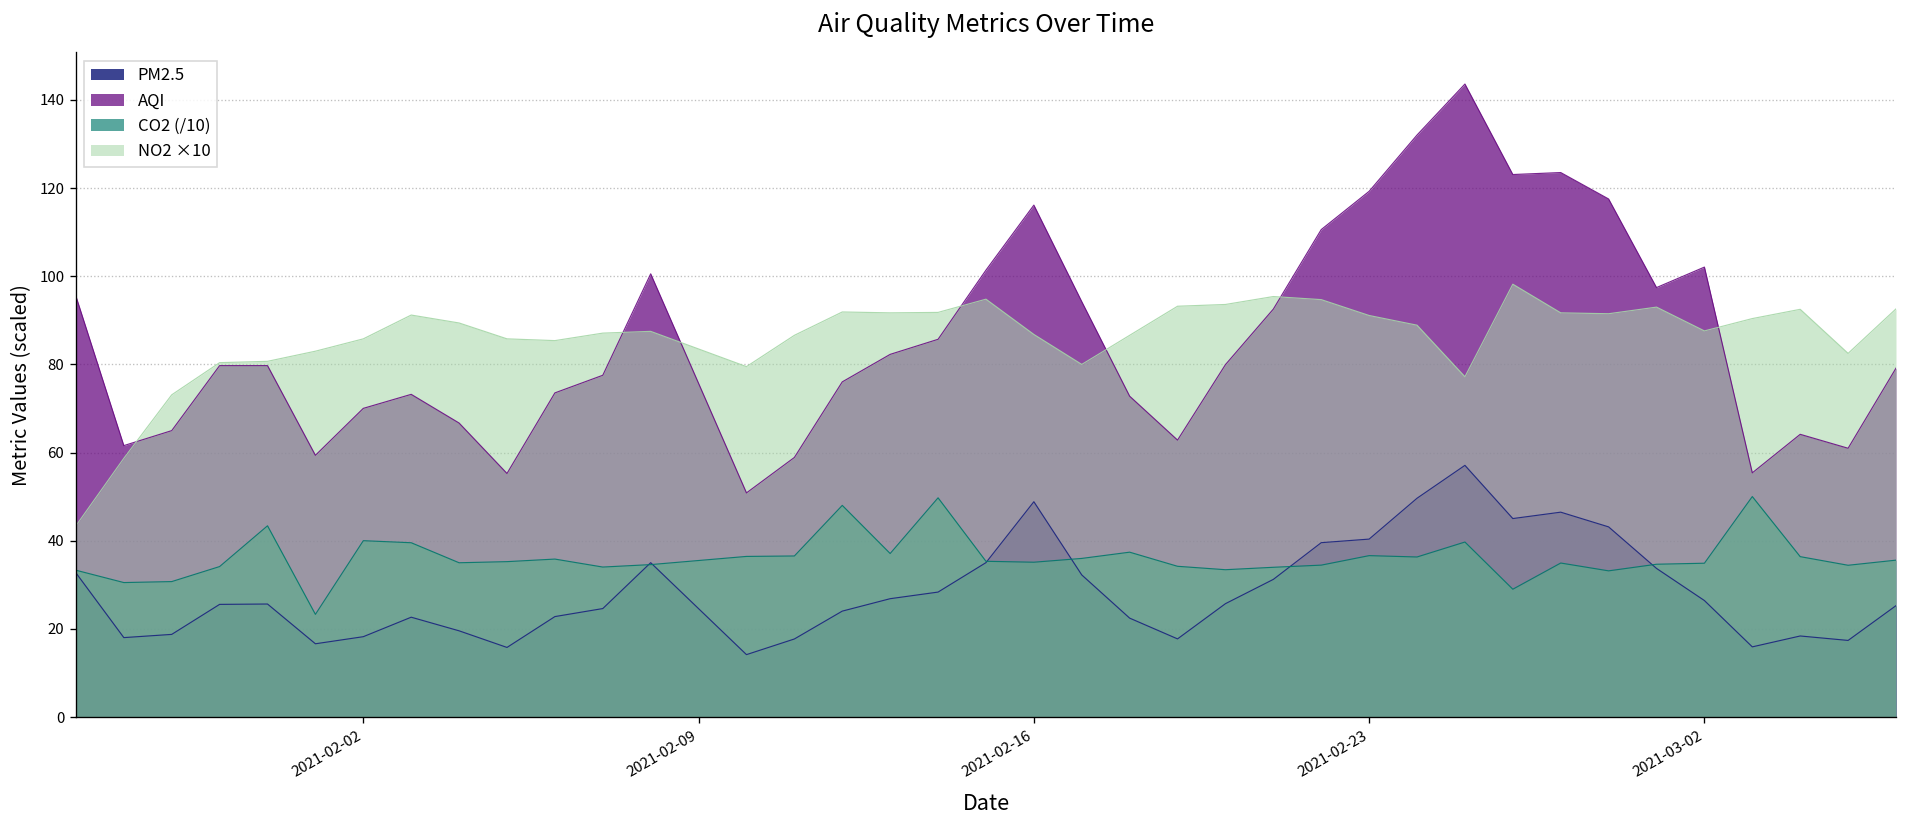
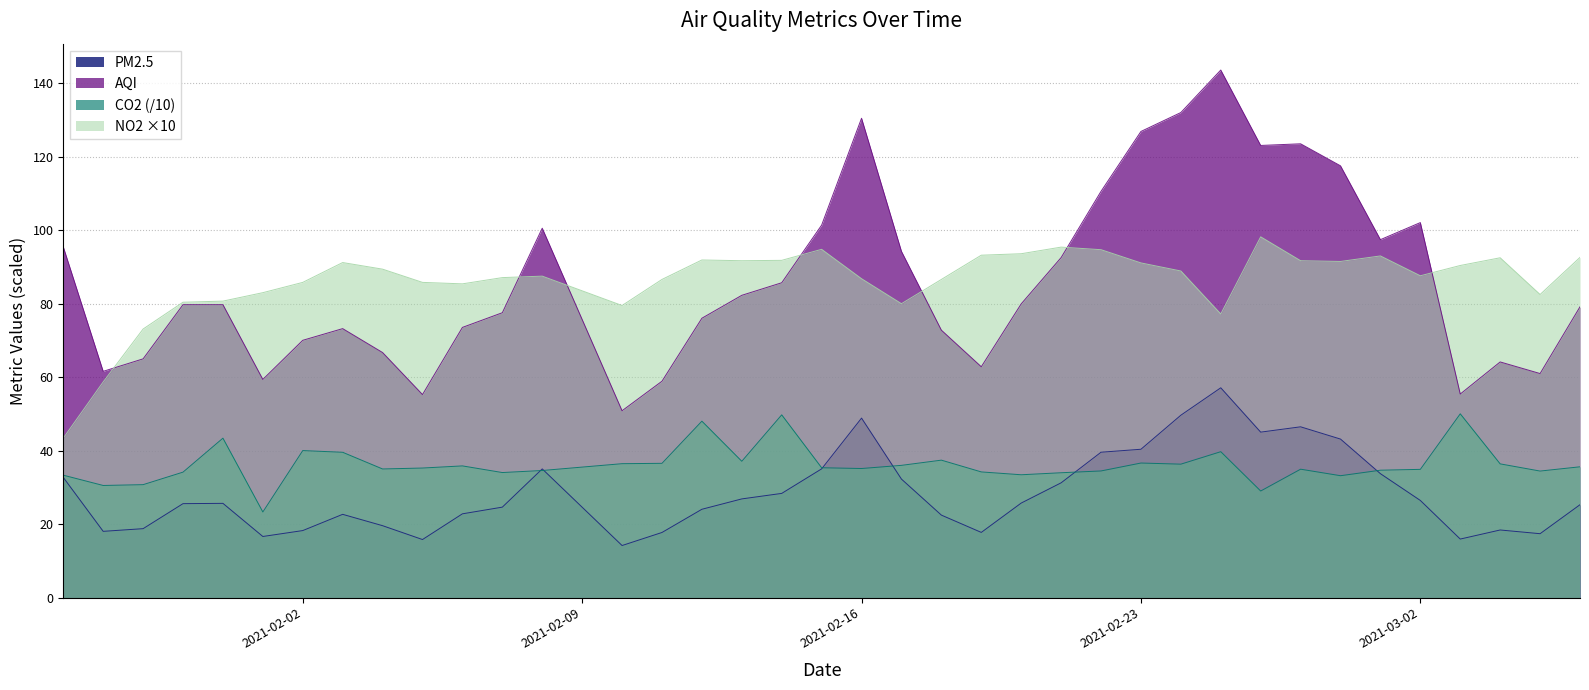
  {
    "PM2.5": {
      "2021-02-02": 18,
      "2021-02-16": 49,
      "2021-02-23": 40,
      "2021-03-02": 26
    },
    "AQI": {
      "2021-02-02": 70,
-     "2021-02-16": 116,
-     "2021-02-23": 119,
+     "2021-02-16": 130,
+     "2021-02-23": 127,
      "2021-03-02": 102
    },
    "CO2 (/10)": {
      "2021-02-02": 40,
      "2021-02-16": 35,
      "2021-02-23": 37,
      "2021-03-02": 35
    },
    "NO2 ×10": {
      "2021-02-02": 86,
      "2021-02-16": 87,
      "2021-02-23": 91,
      "2021-03-02": 88
    }
  }
